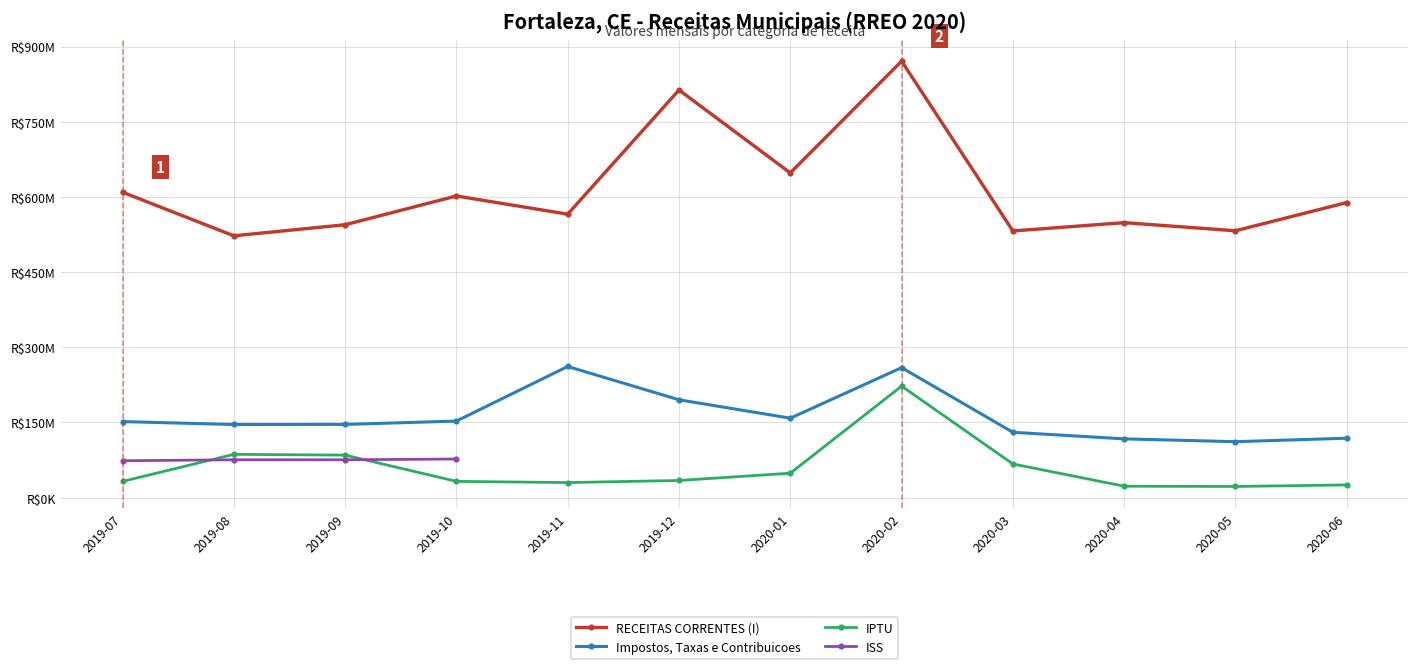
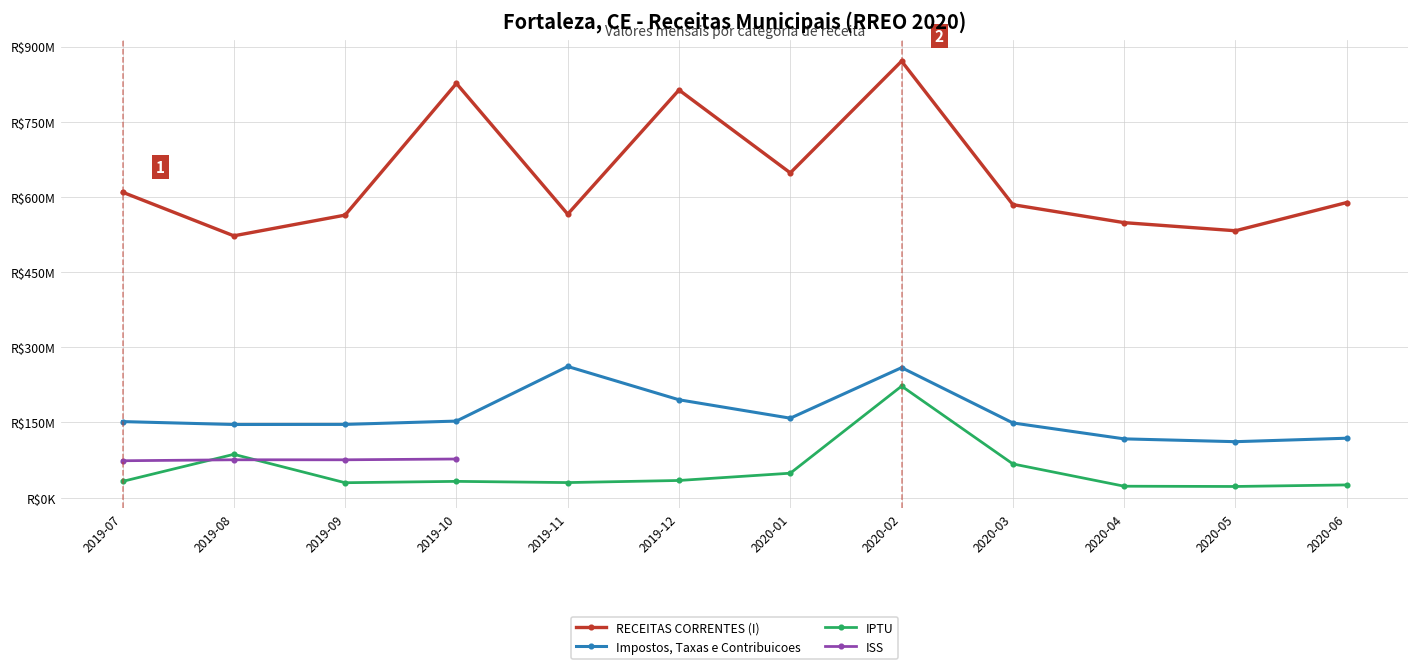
  {
    "RECEITAS CORRENTES (I)": {
      "2019-07": "R$610000000",
      "2019-08": "R$520000000",
-     "2019-09": "R$540000000",
-     "2019-10": "R$600000000",
+     "2019-09": "R$560000000",
+     "2019-10": "R$830000000",
      "2019-11": "R$570000000",
      "2019-12": "R$810000000",
      "2020-01": "R$650000000",
      "2020-02": "R$870000000",
-     "2020-03": "R$530000000",
+     "2020-03": "R$580000000",
      "2020-04": "R$550000000",
      "2020-05": "R$530000000",
      "2020-06": "R$590000000"
    },
    "Impostos, Taxas e Contribuicoes": {
      "2019-07": "R$150000000",
      "2019-08": "R$150000000",
      "2019-09": "R$150000000",
      "2019-10": "R$150000000",
      "2019-11": "R$260000000",
      "2019-12": "R$200000000",
      "2020-01": "R$160000000",
      "2020-02": "R$260000000",
-     "2020-03": "R$130000000",
+     "2020-03": "R$150000000",
      "2020-04": "R$120000000",
      "2020-05": "R$110000000",
      "2020-06": "R$120000000"
    },
    "IPTU": {
      "2019-07": "R$30000000",
      "2019-08": "R$90000000",
-     "2019-09": "R$80000000",
+     "2019-09": "R$30000000",
      "2019-10": "R$30000000",
      "2019-11": "R$30000000",
      "2019-12": "R$30000000",
      "2020-01": "R$50000000",
      "2020-02": "R$220000000",
      "2020-03": "R$70000000",
      "2020-04": "R$20000000",
      "2020-05": "R$20000000",
      "2020-06": "R$30000000"
    },
    "ISS": {
      "2019-07": "R$70000000",
      "2019-08": "R$80000000",
      "2019-09": "R$80000000",
      "2019-10": "R$80000000"
    }
  }
